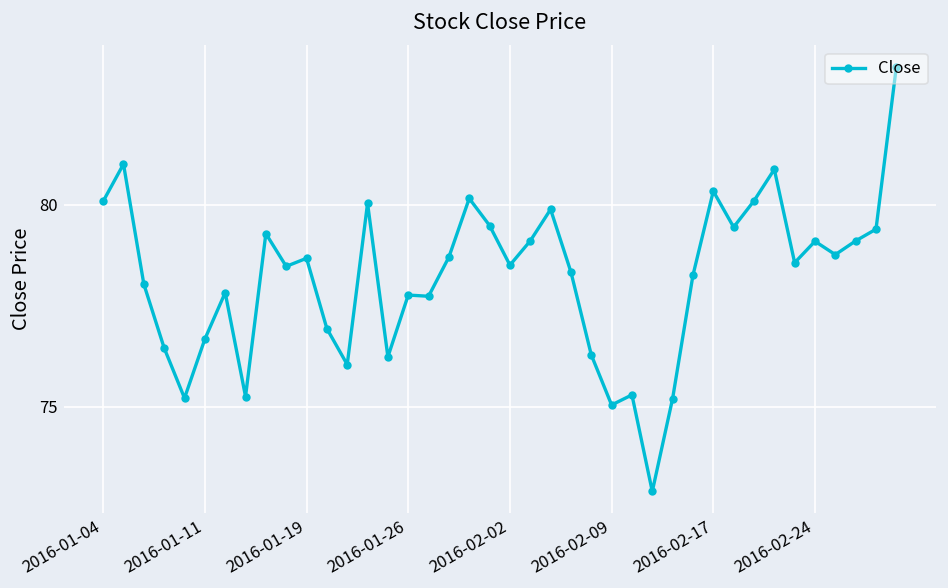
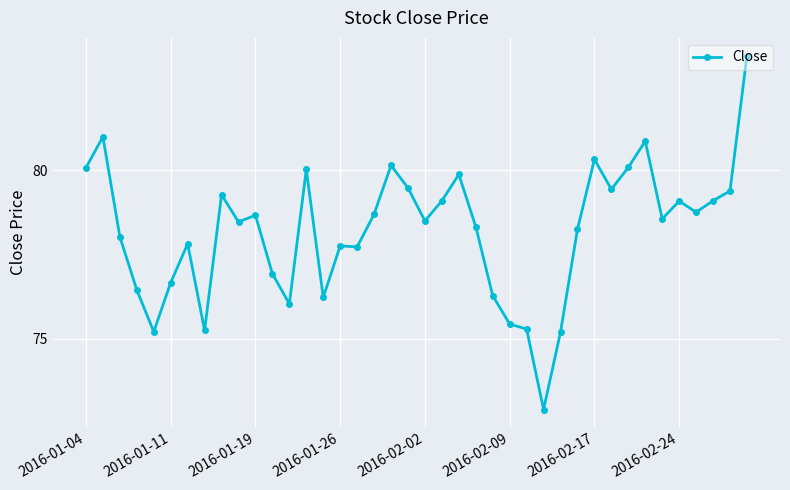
  {
    "2016-01-04": 80.1,
    "2016-01-11": 76.7,
    "2016-01-19": 78.7,
    "2016-01-26": 77.8,
    "2016-02-02": 78.5,
-   "2016-02-09": 75.0,
+   "2016-02-09": 75.4,
    "2016-02-17": 80.3,
    "2016-02-24": 79.1
  }
